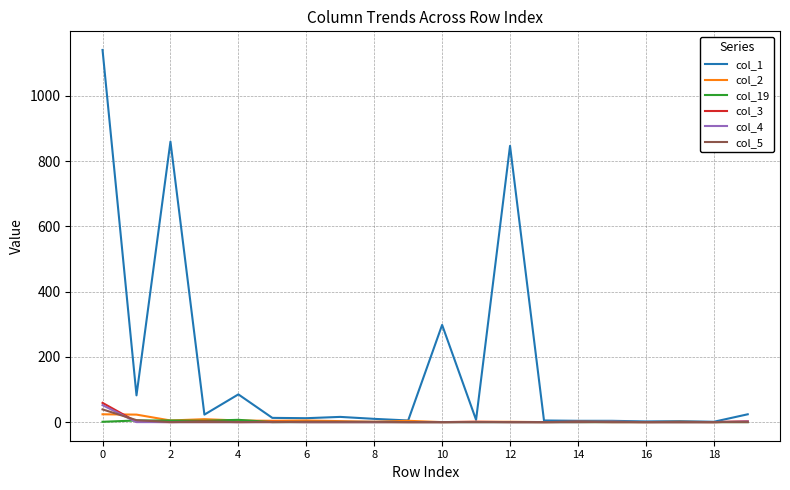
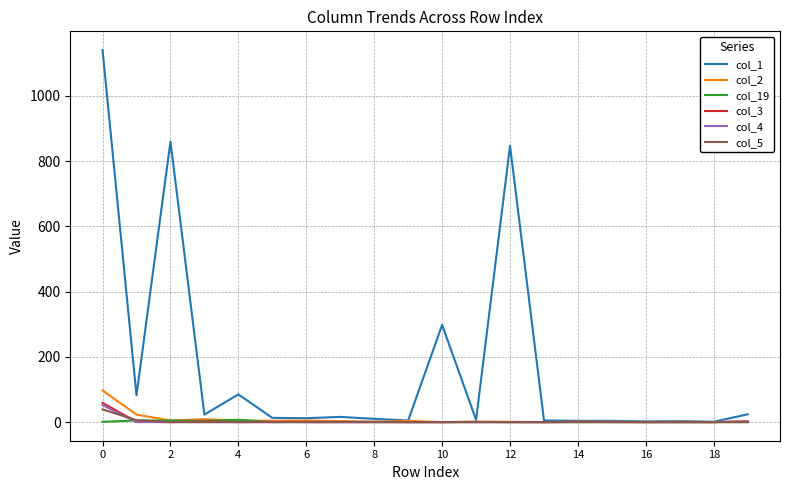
  {
    "col_1": {
      "0": 1140,
      "2": 860,
      "4": 90,
      "8": 10,
      "10": 300,
      "12": 850
    },
    "col_2": {
-     "0": 20
+     "0": 100
    },
    "col_19": {
      "0": 0
    },
    "col_5": {
      "0": 40
    }
  }
